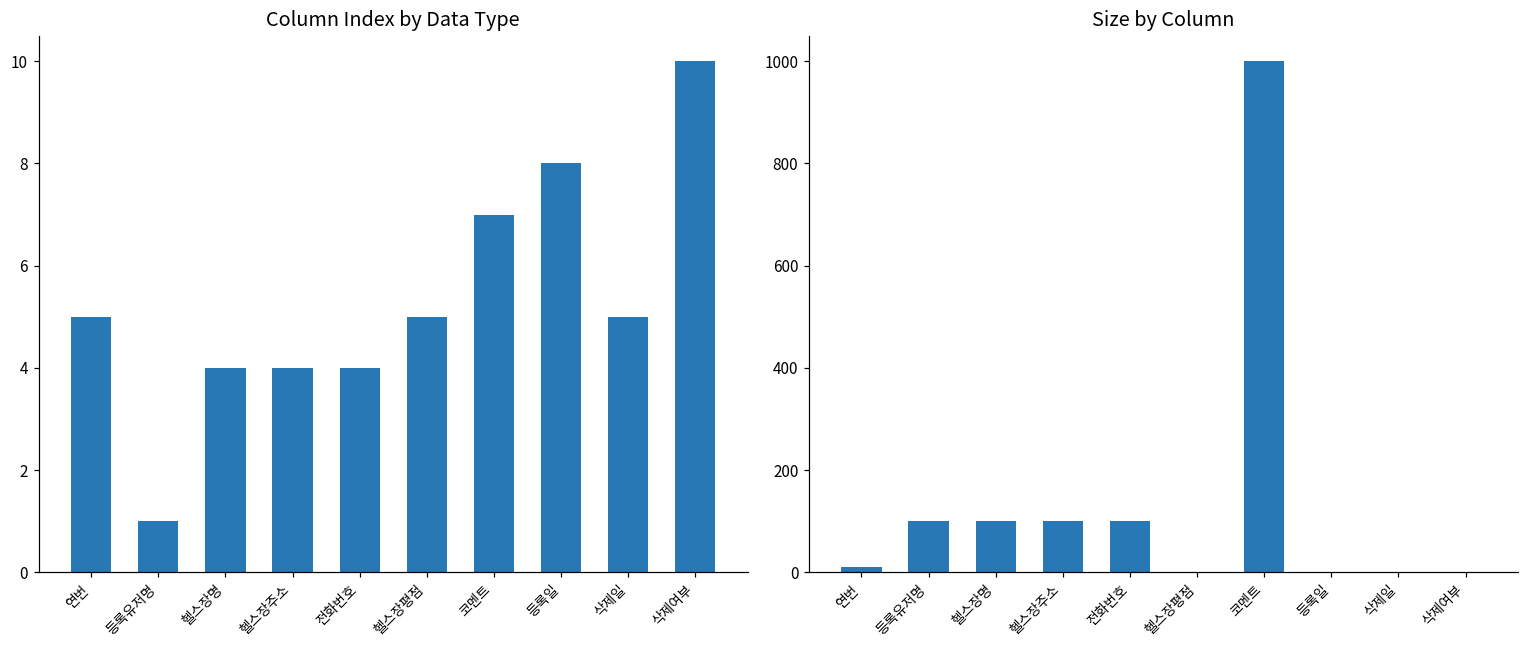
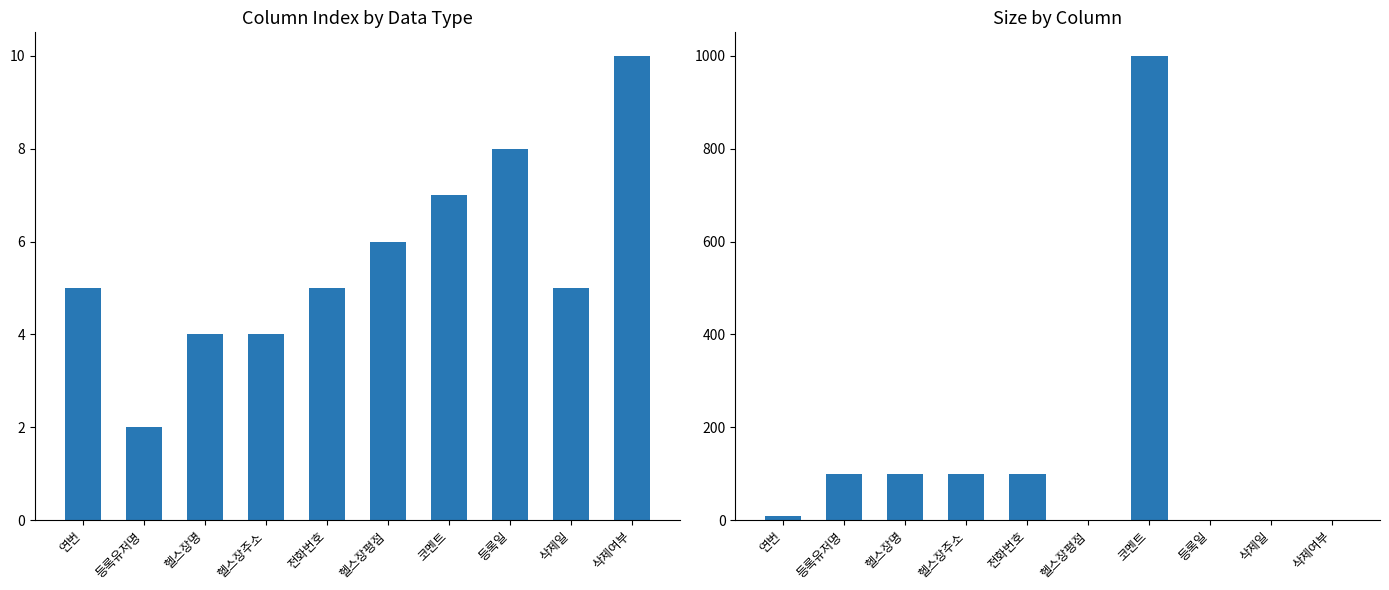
  {
    "Column Index by Data Type": {
      "연번": 5,
-     "등록유저명": 1,
+     "등록유저명": 2,
      "헬스장명": 4,
      "헬스장주소": 4,
-     "전화번호": 4,
-     "헬스장평점": 5,
+     "전화번호": 5,
+     "헬스장평점": 6,
      "코멘트": 7,
      "등록일": 8,
      "삭제일": 5,
      "삭제여부": 10
    },
    "Size by Column": {
      "연번": 10,
      "등록유저명": 100,
      "헬스장명": 100,
      "헬스장주소": 100,
      "전화번호": 100,
      "코멘트": 1000,
      "등록일": 0,
      "삭제일": 0
    }
  }
